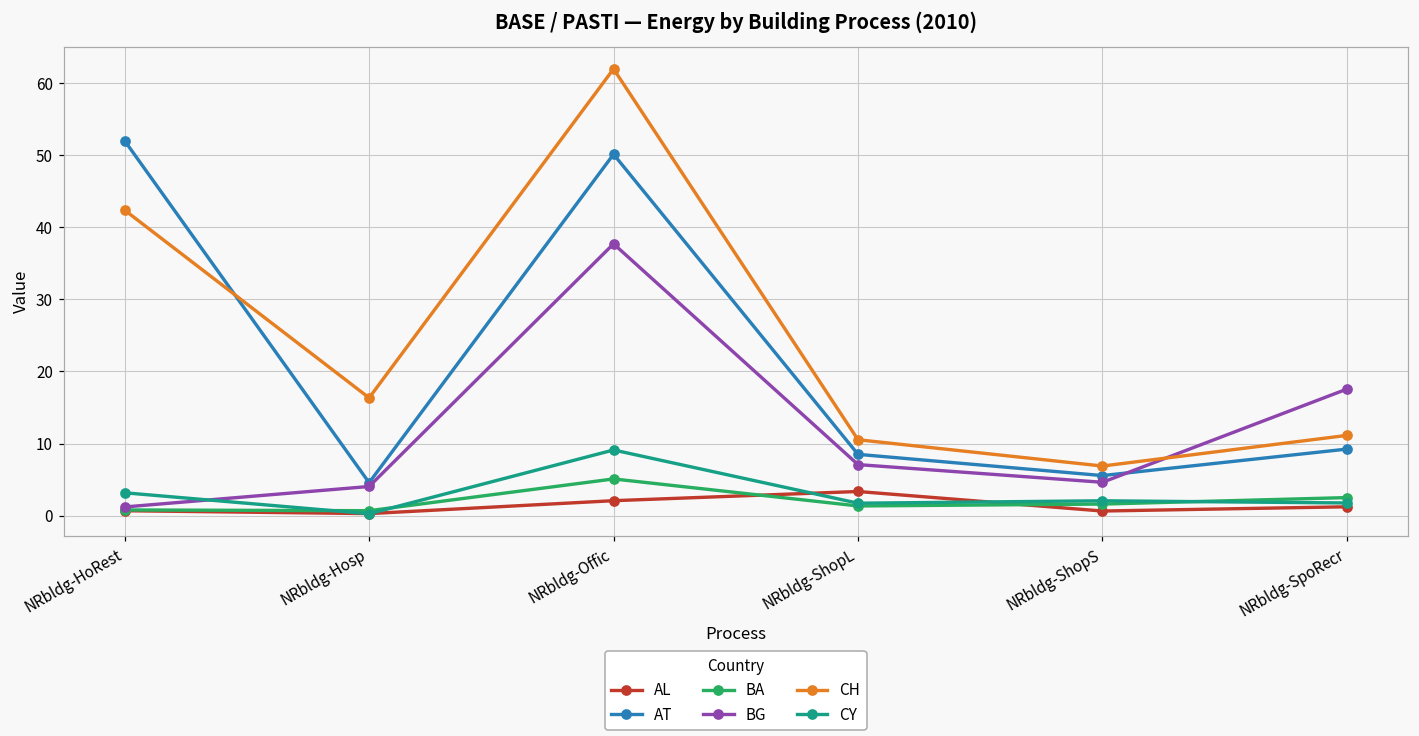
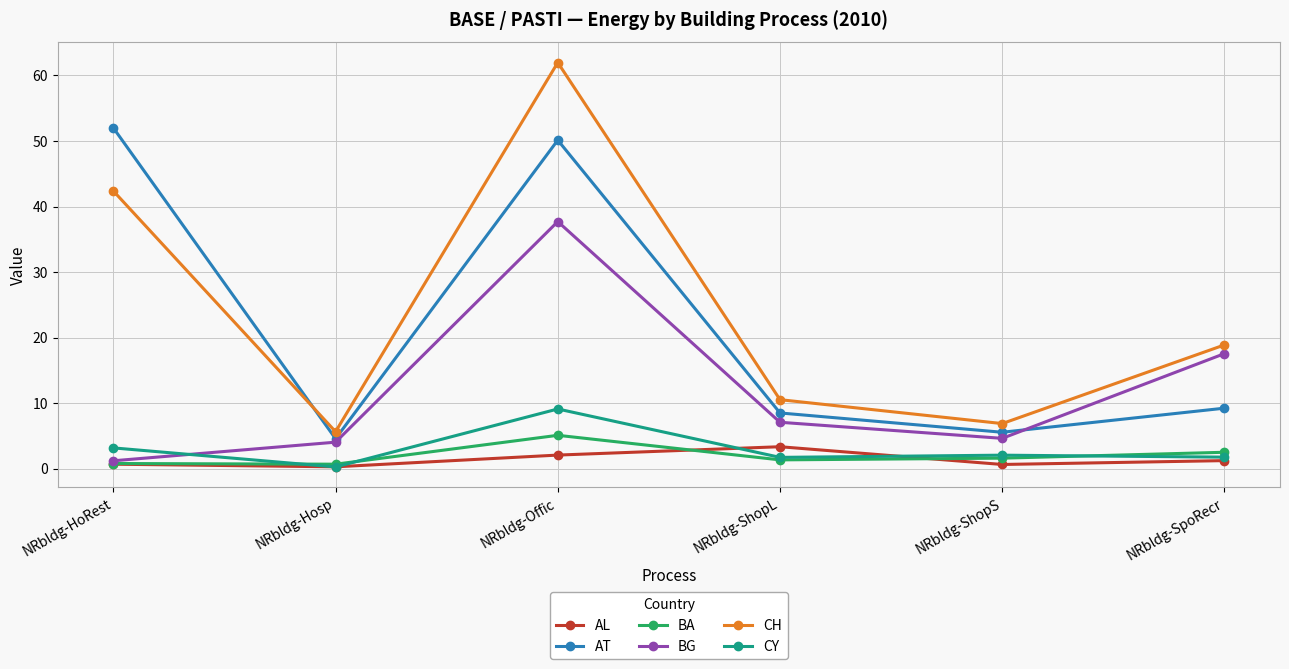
  {
    "AL": {
      "NRbldg-Offic": 2,
      "NRbldg-ShopL": 3,
      "NRbldg-ShopS": 1,
      "NRbldg-SpoRecr": 1
    },
    "AT": {
      "NRbldg-HoRest": 52,
      "NRbldg-Hosp": 5,
      "NRbldg-Offic": 50,
      "NRbldg-ShopL": 8,
      "NRbldg-ShopS": 6,
      "NRbldg-SpoRecr": 9
    },
    "BG": {
      "NRbldg-HoRest": 1,
      "NRbldg-Hosp": 4,
      "NRbldg-Offic": 38,
      "NRbldg-ShopL": 7,
      "NRbldg-ShopS": 5,
      "NRbldg-SpoRecr": 18
    },
    "CH": {
      "NRbldg-HoRest": 42,
-     "NRbldg-Hosp": 16,
+     "NRbldg-Hosp": 6,
      "NRbldg-Offic": 62,
      "NRbldg-ShopL": 11,
      "NRbldg-ShopS": 7,
-     "NRbldg-SpoRecr": 11
+     "NRbldg-SpoRecr": 19
    }
  }
